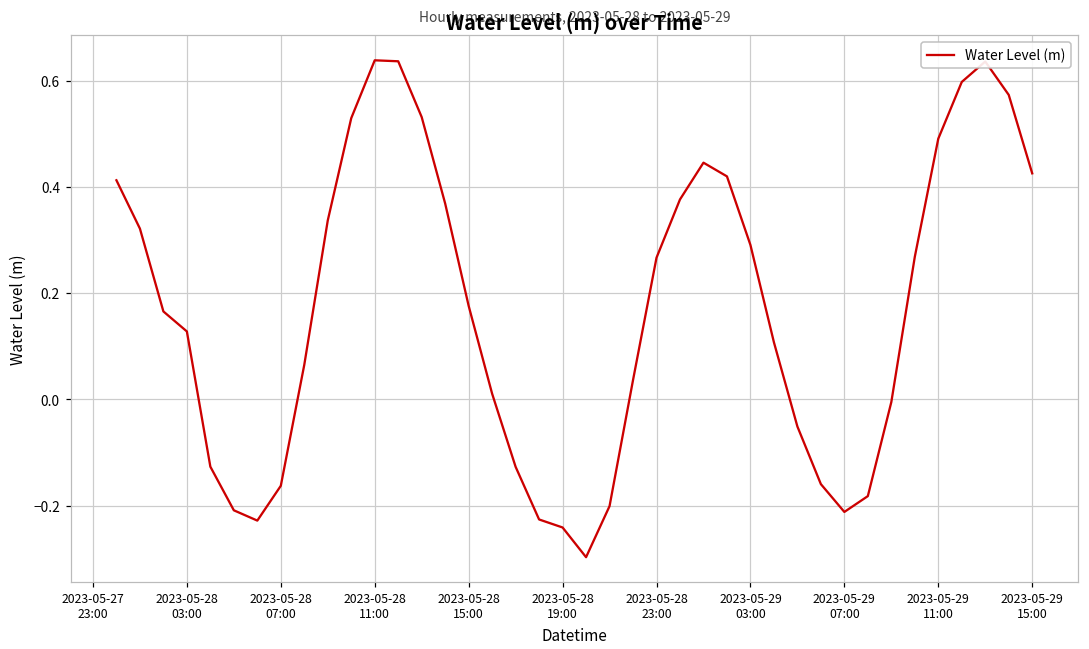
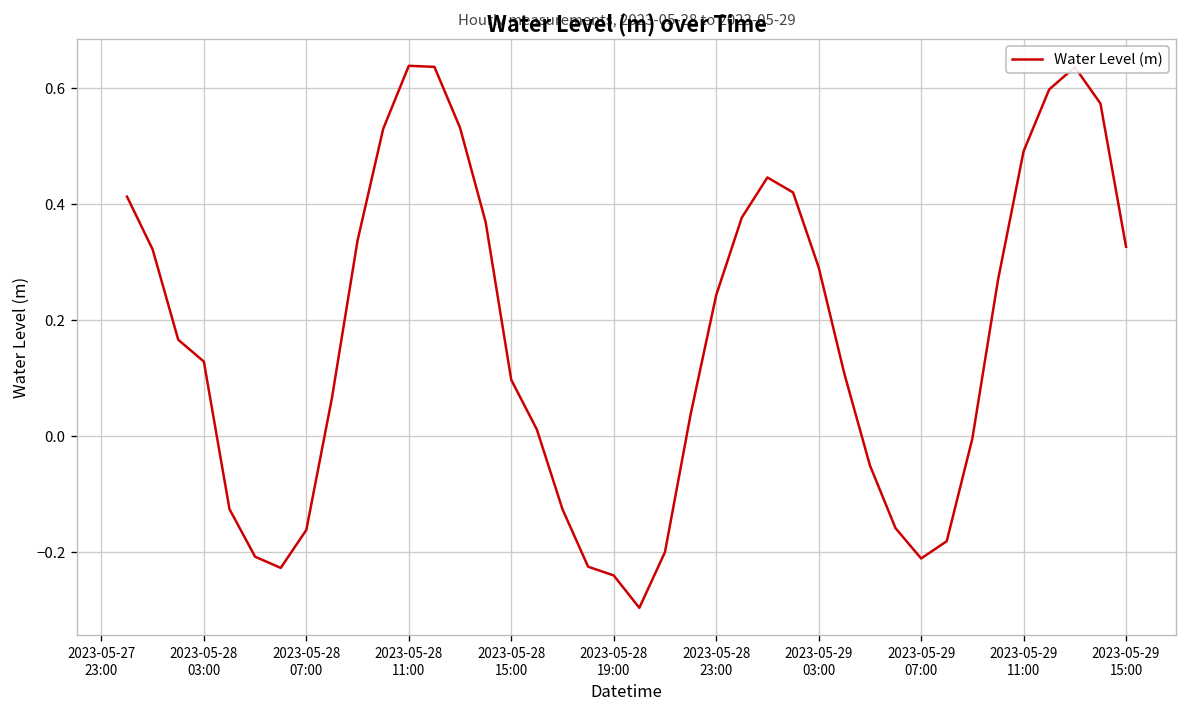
  {
    "2023-05-28 03:00": 0.13,
    "2023-05-28 07:00": -0.16,
    "2023-05-28 11:00": 0.64,
-   "2023-05-28 15:00": 0.18,
+   "2023-05-28 15:00": 0.10,
    "2023-05-28 19:00": -0.24,
-   "2023-05-28 23:00": 0.27,
+   "2023-05-28 23:00": 0.24,
    "2023-05-29 03:00": 0.29,
    "2023-05-29 07:00": -0.21,
    "2023-05-29 11:00": 0.49,
-   "2023-05-29 15:00": 0.43
+   "2023-05-29 15:00": 0.33
  }
